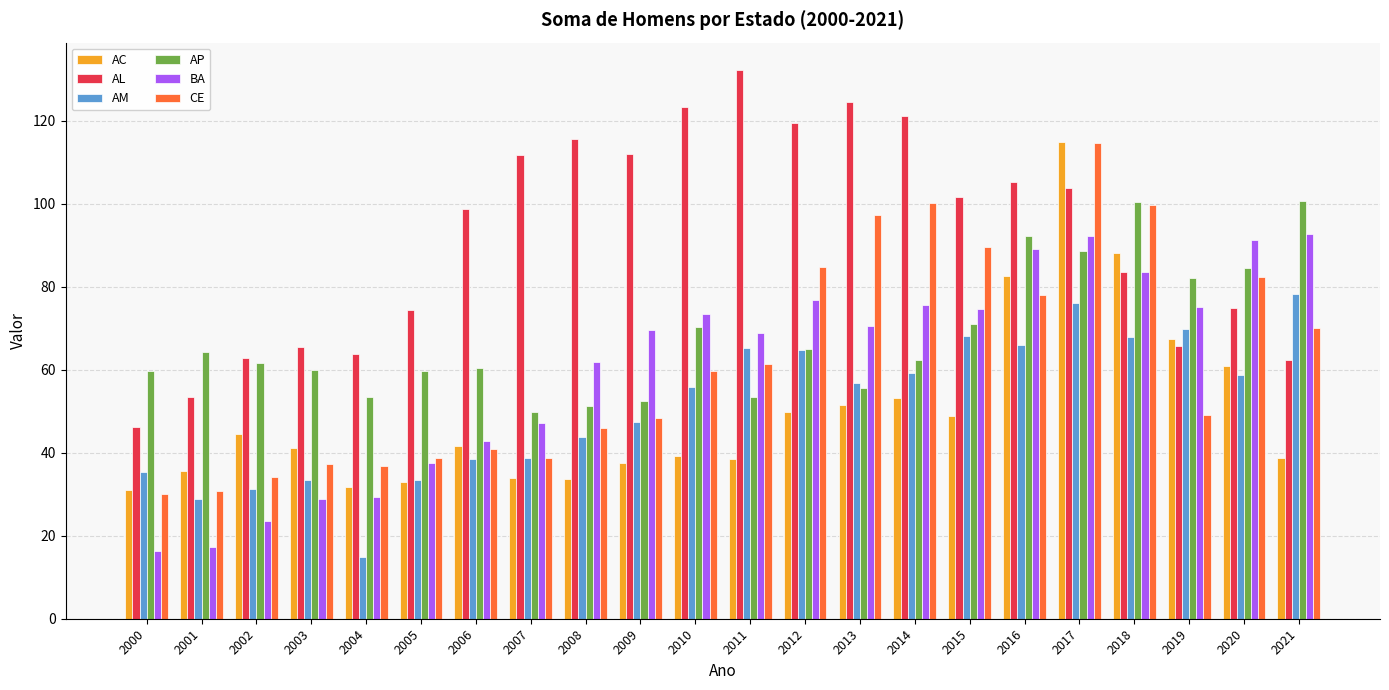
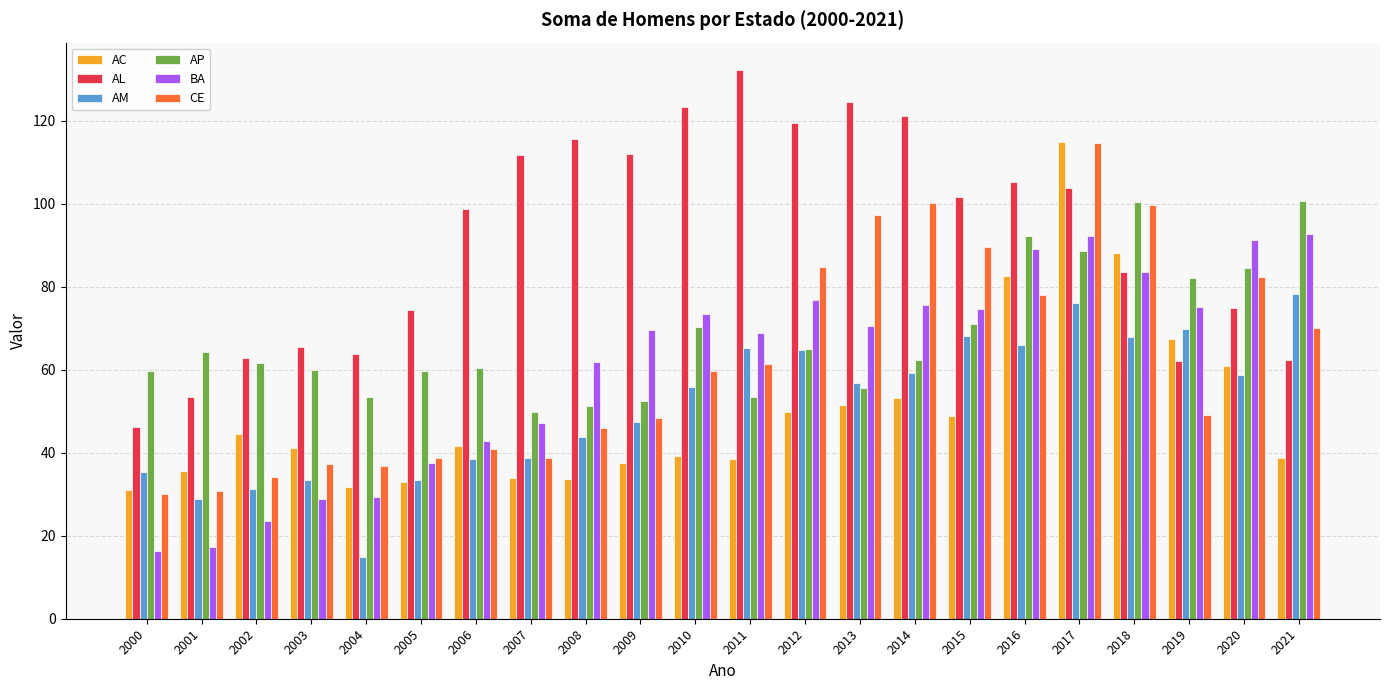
  {
    "AC": {
      "2000": 31,
      "2001": 36,
      "2002": 45,
      "2003": 41,
      "2004": 32,
      "2005": 33,
      "2006": 42,
      "2007": 34,
      "2008": 34,
      "2009": 38,
      "2010": 39,
      "2011": 39,
      "2012": 50,
      "2013": 52,
      "2014": 53,
      "2015": 49,
      "2016": 83,
      "2017": 115,
      "2018": 88,
      "2019": 67,
      "2020": 61,
      "2021": 39
    },
    "AL": {
      "2000": 46,
      "2001": 53,
      "2002": 63,
      "2003": 65,
      "2004": 64,
      "2005": 74,
      "2006": 99,
      "2007": 112,
      "2008": 116,
      "2009": 112,
      "2010": 123,
      "2011": 132,
      "2012": 119,
      "2013": 125,
      "2014": 121,
      "2015": 102,
      "2016": 105,
      "2017": 104,
      "2018": 84,
-     "2019": 66,
+     "2019": 62,
      "2020": 75,
      "2021": 62
    },
    "AM": {
      "2000": 35,
      "2001": 29,
      "2002": 31,
      "2003": 33,
      "2004": 15,
      "2005": 34,
      "2006": 38,
      "2007": 39,
      "2008": 44,
      "2009": 47,
      "2010": 56,
      "2011": 65,
      "2012": 65,
      "2013": 57,
      "2014": 59,
      "2015": 68,
      "2016": 66,
      "2017": 76,
      "2018": 68,
      "2019": 70,
      "2020": 59,
      "2021": 78
    },
    "AP": {
      "2000": 60,
      "2001": 64,
      "2002": 62,
      "2003": 60,
      "2004": 53,
      "2005": 60,
      "2006": 61,
      "2007": 50,
      "2008": 51,
      "2009": 53,
      "2010": 70,
      "2011": 54,
      "2012": 65,
      "2013": 56,
      "2014": 62,
      "2015": 71,
      "2016": 92,
      "2017": 89,
      "2018": 100,
      "2019": 82,
      "2020": 85,
      "2021": 101
    },
    "BA": {
      "2000": 16,
      "2001": 17,
      "2002": 24,
      "2003": 29,
      "2004": 29,
      "2005": 38,
      "2006": 43,
      "2007": 47,
      "2008": 62,
      "2009": 70,
      "2010": 73,
      "2011": 69,
      "2012": 77,
      "2013": 71,
      "2014": 76,
      "2015": 75,
      "2016": 89,
      "2017": 92,
      "2018": 84,
      "2019": 75,
      "2020": 91,
      "2021": 93
    },
    "CE": {
      "2000": 30,
      "2001": 31,
      "2002": 34,
      "2003": 37,
      "2004": 37,
      "2005": 39,
      "2006": 41,
      "2007": 39,
      "2008": 46,
      "2009": 48,
      "2010": 60,
      "2011": 61,
      "2012": 85,
      "2013": 97,
      "2014": 100,
      "2015": 90,
      "2016": 78,
      "2017": 115,
      "2018": 100,
      "2019": 49,
      "2020": 82,
      "2021": 70
    }
  }
